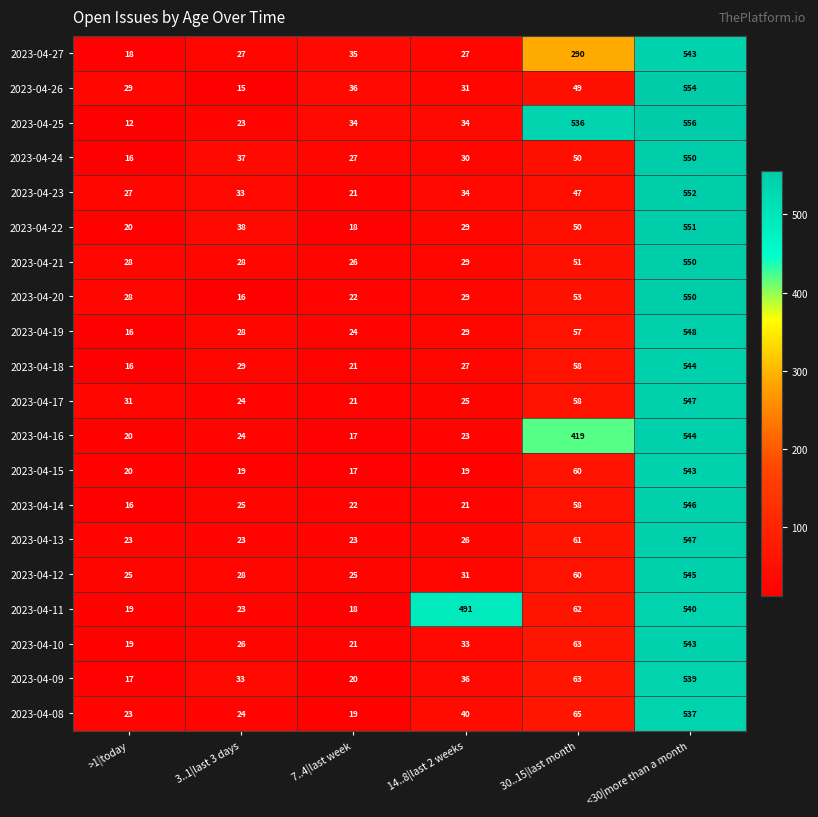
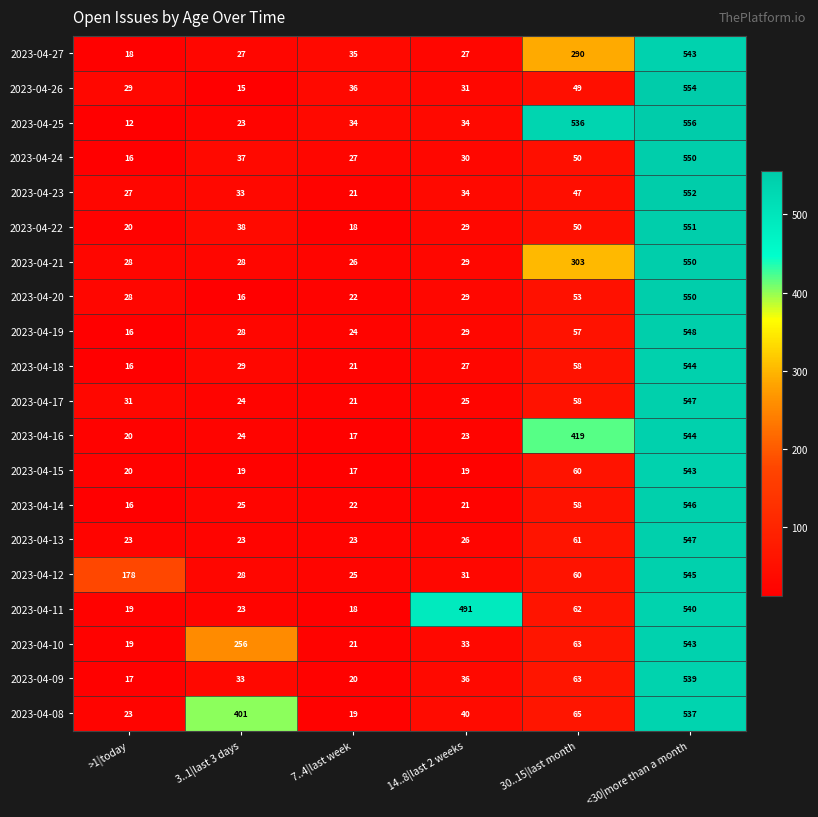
  {
    "2023-04-27": {
      ">1|today": 18,
      "3..1|last 3 days": 27,
      "7..4|last week": 35,
      "14..8|last 2 weeks": 27,
      "30..15|last month": 290,
      "<30|more than a month": 543
    },
    "2023-04-26": {
      ">1|today": 29,
      "3..1|last 3 days": 15,
      "7..4|last week": 36,
      "14..8|last 2 weeks": 31,
      "30..15|last month": 49,
      "<30|more than a month": 554
    },
    "2023-04-25": {
      ">1|today": 12,
      "3..1|last 3 days": 23,
      "7..4|last week": 34,
      "14..8|last 2 weeks": 34,
      "30..15|last month": 536,
      "<30|more than a month": 556
    },
    "2023-04-24": {
      ">1|today": 16,
      "3..1|last 3 days": 37,
      "7..4|last week": 27,
      "14..8|last 2 weeks": 30,
      "30..15|last month": 50,
      "<30|more than a month": 550
    },
    "2023-04-23": {
      ">1|today": 27,
      "3..1|last 3 days": 33,
      "7..4|last week": 21,
      "14..8|last 2 weeks": 34,
      "30..15|last month": 47,
      "<30|more than a month": 552
    },
    "2023-04-22": {
      ">1|today": 20,
      "3..1|last 3 days": 38,
      "7..4|last week": 18,
      "14..8|last 2 weeks": 29,
      "30..15|last month": 50,
      "<30|more than a month": 551
    },
    "2023-04-21": {
      ">1|today": 28,
      "3..1|last 3 days": 28,
      "7..4|last week": 26,
      "14..8|last 2 weeks": 29,
-     "30..15|last month": 51,
+     "30..15|last month": 303,
      "<30|more than a month": 550
    },
    "2023-04-20": {
      ">1|today": 28,
      "3..1|last 3 days": 16,
      "7..4|last week": 22,
      "14..8|last 2 weeks": 29,
      "30..15|last month": 53,
      "<30|more than a month": 550
    },
    "2023-04-19": {
      ">1|today": 16,
      "3..1|last 3 days": 28,
      "7..4|last week": 24,
      "14..8|last 2 weeks": 29,
      "30..15|last month": 57,
      "<30|more than a month": 548
    },
    "2023-04-18": {
      ">1|today": 16,
      "3..1|last 3 days": 29,
      "7..4|last week": 21,
      "14..8|last 2 weeks": 27,
      "30..15|last month": 58,
      "<30|more than a month": 544
    },
    "2023-04-17": {
      ">1|today": 31,
      "3..1|last 3 days": 24,
      "7..4|last week": 21,
      "14..8|last 2 weeks": 25,
      "30..15|last month": 58,
      "<30|more than a month": 547
    },
    "2023-04-16": {
      ">1|today": 20,
      "3..1|last 3 days": 24,
      "7..4|last week": 17,
      "14..8|last 2 weeks": 23,
      "30..15|last month": 419,
      "<30|more than a month": 544
    },
    "2023-04-15": {
      ">1|today": 20,
      "3..1|last 3 days": 19,
      "7..4|last week": 17,
      "14..8|last 2 weeks": 19,
      "30..15|last month": 60,
      "<30|more than a month": 543
    },
    "2023-04-14": {
      ">1|today": 16,
      "3..1|last 3 days": 25,
      "7..4|last week": 22,
      "14..8|last 2 weeks": 21,
      "30..15|last month": 58,
      "<30|more than a month": 546
    },
    "2023-04-13": {
      ">1|today": 23,
      "3..1|last 3 days": 23,
      "7..4|last week": 23,
      "14..8|last 2 weeks": 26,
      "30..15|last month": 61,
      "<30|more than a month": 547
    },
    "2023-04-12": {
-     ">1|today": 25,
+     ">1|today": 178,
      "3..1|last 3 days": 28,
      "7..4|last week": 25,
      "14..8|last 2 weeks": 31,
      "30..15|last month": 60,
      "<30|more than a month": 545
    },
    "2023-04-11": {
      ">1|today": 19,
      "3..1|last 3 days": 23,
      "7..4|last week": 18,
      "14..8|last 2 weeks": 491,
      "30..15|last month": 62,
      "<30|more than a month": 540
    },
    "2023-04-10": {
      ">1|today": 19,
-     "3..1|last 3 days": 26,
+     "3..1|last 3 days": 256,
      "7..4|last week": 21,
      "14..8|last 2 weeks": 33,
      "30..15|last month": 63,
      "<30|more than a month": 543
    },
    "2023-04-09": {
      ">1|today": 17,
      "3..1|last 3 days": 33,
      "7..4|last week": 20,
      "14..8|last 2 weeks": 36,
      "30..15|last month": 63,
      "<30|more than a month": 539
    },
    "2023-04-08": {
      ">1|today": 23,
-     "3..1|last 3 days": 24,
+     "3..1|last 3 days": 401,
      "7..4|last week": 19,
      "14..8|last 2 weeks": 40,
      "30..15|last month": 65,
      "<30|more than a month": 537
    }
  }
